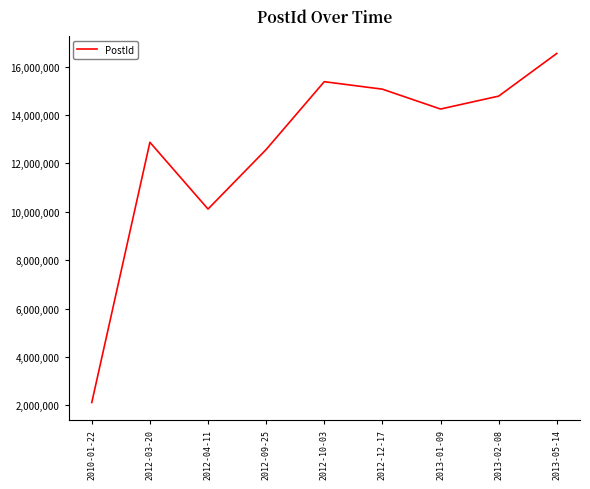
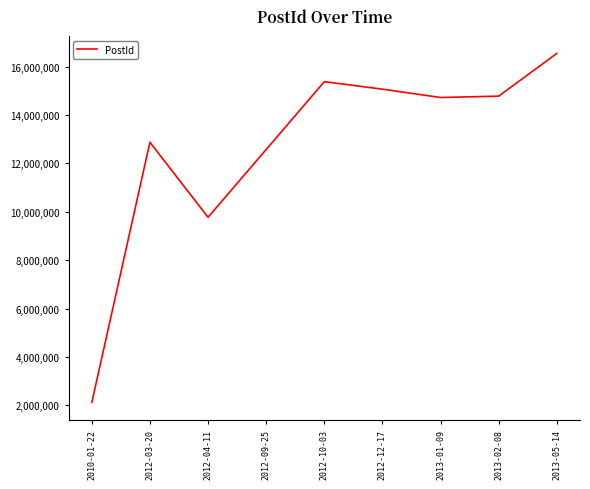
  {
    "2010-01-22": "2,100,000",
    "2012-03-20": "12,900,000",
-   "2012-04-11": "10,100,000",
+   "2012-04-11": "9,800,000",
    "2012-09-25": "12,600,000",
    "2012-10-03": "15,400,000",
    "2012-12-17": "15,100,000",
-   "2013-01-09": "14,200,000",
+   "2013-01-09": "14,700,000",
    "2013-02-08": "14,800,000",
    "2013-05-14": "16,500,000"
  }
